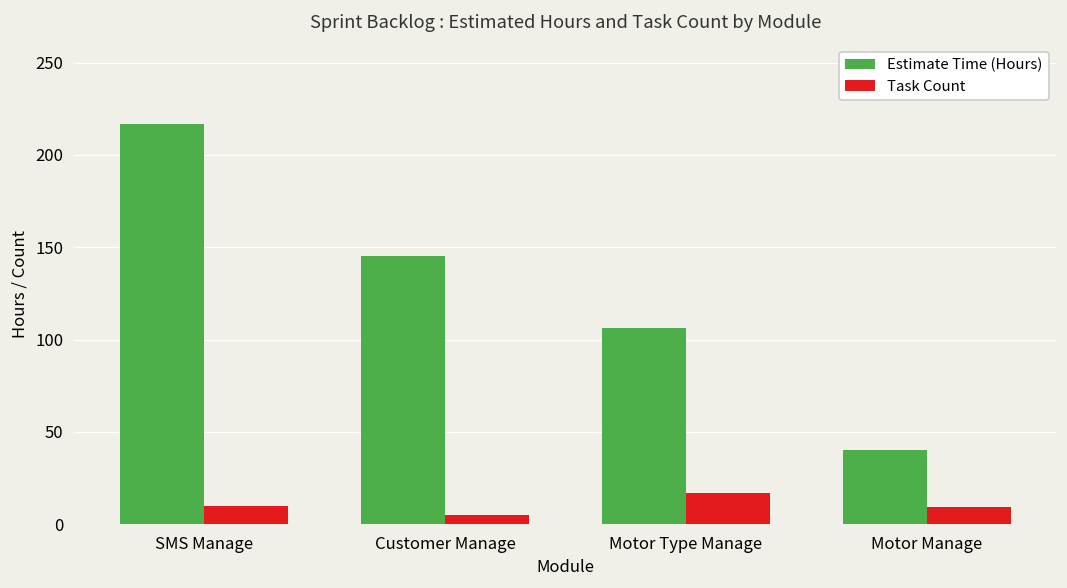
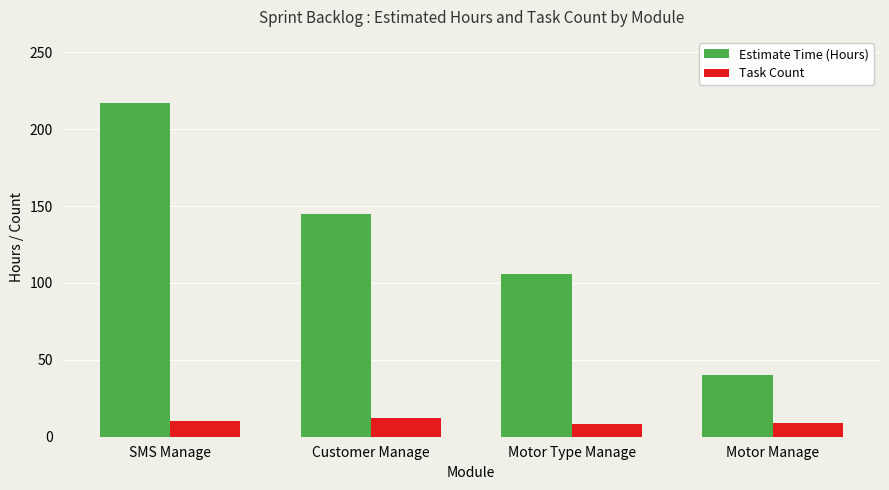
  {
    "Estimate Time (Hours)": {
      "SMS Manage": 217,
      "Customer Manage": 145,
      "Motor Type Manage": 106,
      "Motor Manage": 40
    },
    "Task Count": {
      "SMS Manage": 10,
-     "Customer Manage": 5,
-     "Motor Type Manage": 17,
+     "Customer Manage": 12,
+     "Motor Type Manage": 8,
      "Motor Manage": 9
    }
  }
